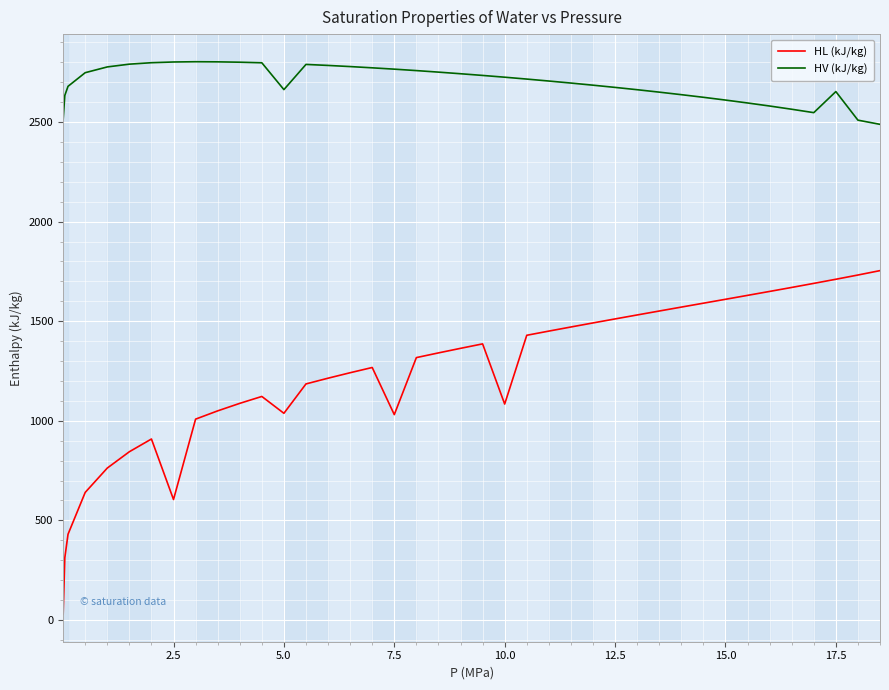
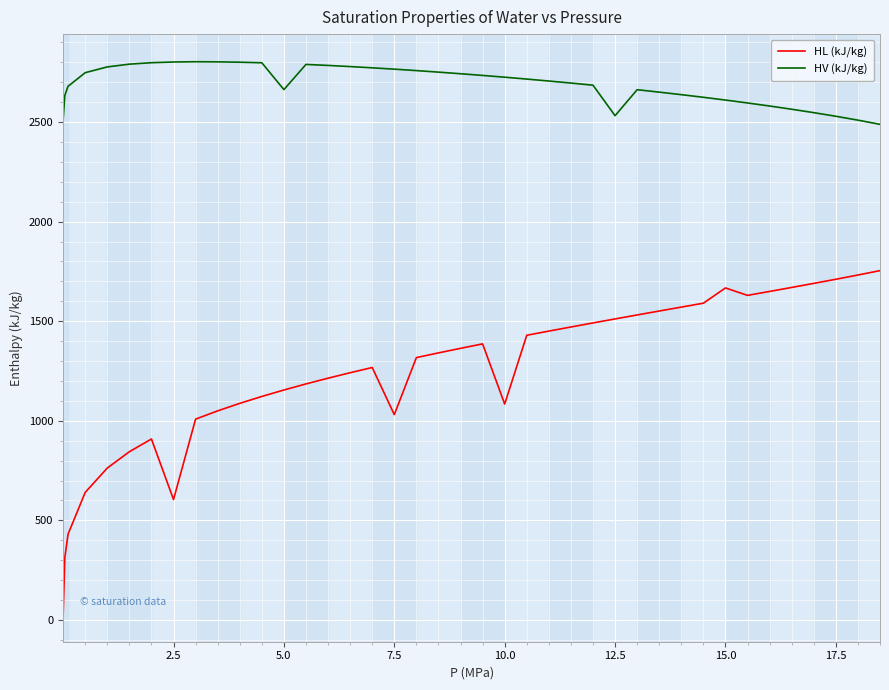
  {
    "HL (kJ/kg)": {
      "2.5": 600,
-     "5.0": 1040,
+     "5.0": 1150,
      "7.5": 1030,
      "10.0": 1080,
      "12.5": 1510,
-     "15.0": 1610,
+     "15.0": 1670,
      "17.5": 1710
    },
    "HV (kJ/kg)": {
      "2.5": 2800,
      "5.0": 2660,
      "7.5": 2770,
      "10.0": 2730,
-     "12.5": 2670,
+     "12.5": 2530,
      "15.0": 2610,
-     "17.5": 2650
+     "17.5": 2530
    }
  }
